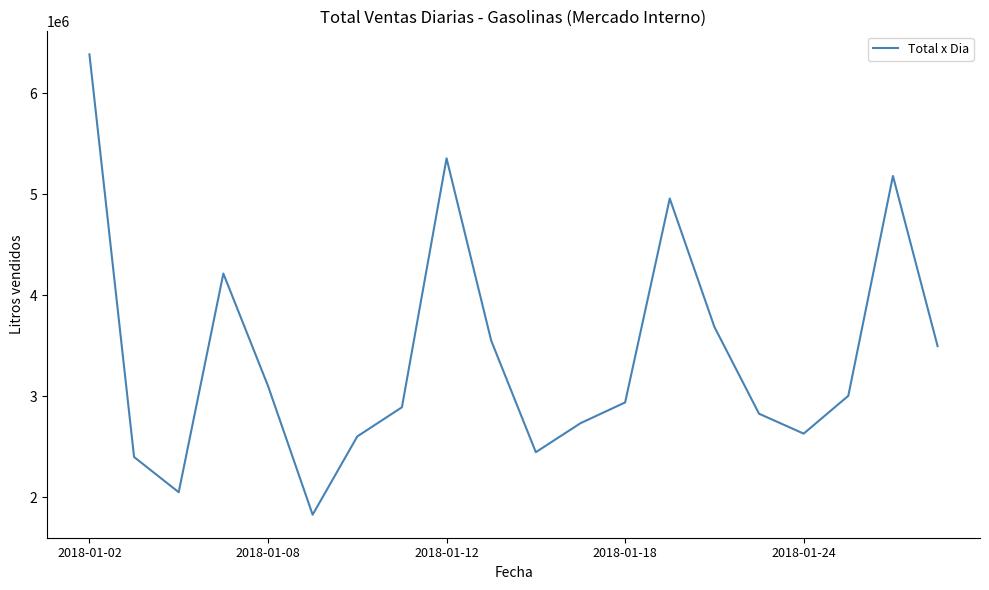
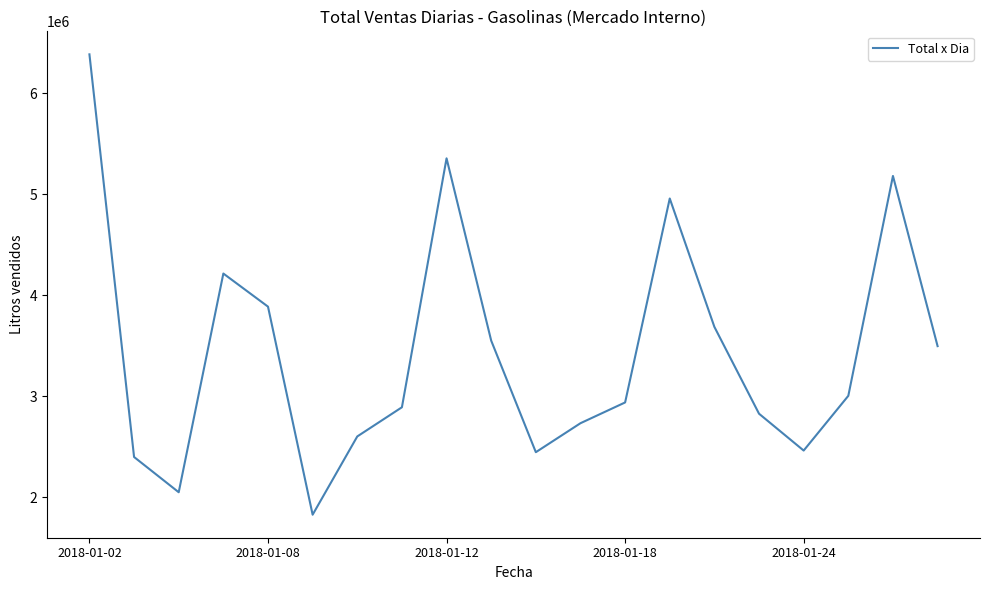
  {
    "2018-01-02": 6390000,
-   "2018-01-08": 3100000,
+   "2018-01-08": 3890000,
    "2018-01-12": 5360000,
    "2018-01-18": 2940000,
-   "2018-01-24": 2630000
+   "2018-01-24": 2460000
  }
